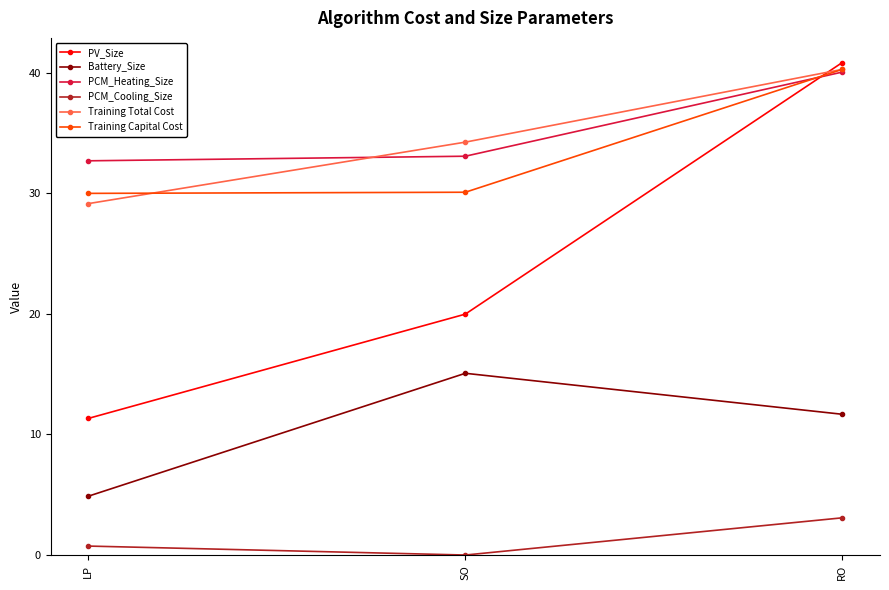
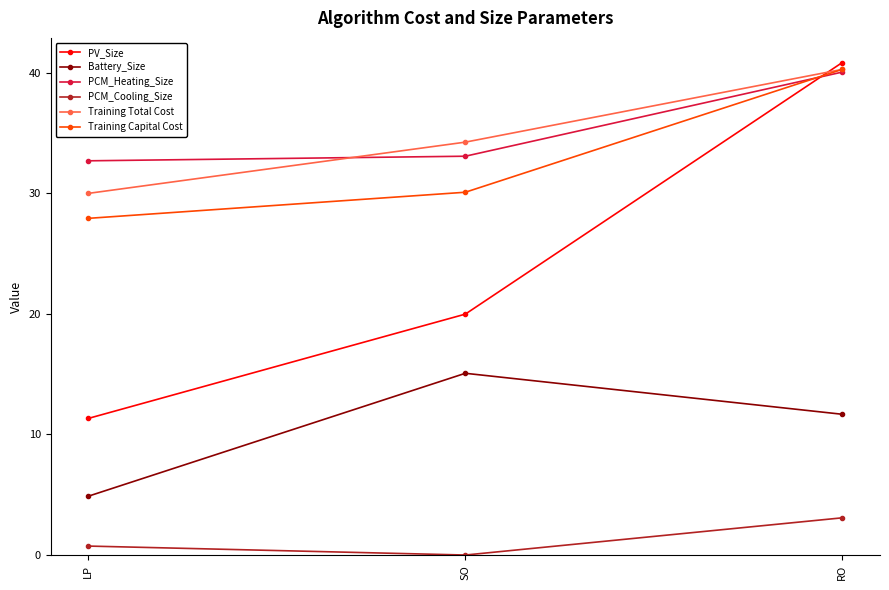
  {
    "PV_Size": {
      "LP": 11.3,
      "SO": 20.0,
      "RO": 40.8
    },
    "Battery_Size": {
      "LP": 4.9,
      "SO": 15.1,
      "RO": 11.7
    },
    "Training Total Cost": {
-     "LP": 29.1,
+     "LP": 30.0,
      "SO": 34.2
    },
    "Training Capital Cost": {
-     "LP": 30.0,
+     "LP": 27.9,
      "SO": 30.1
    }
  }
